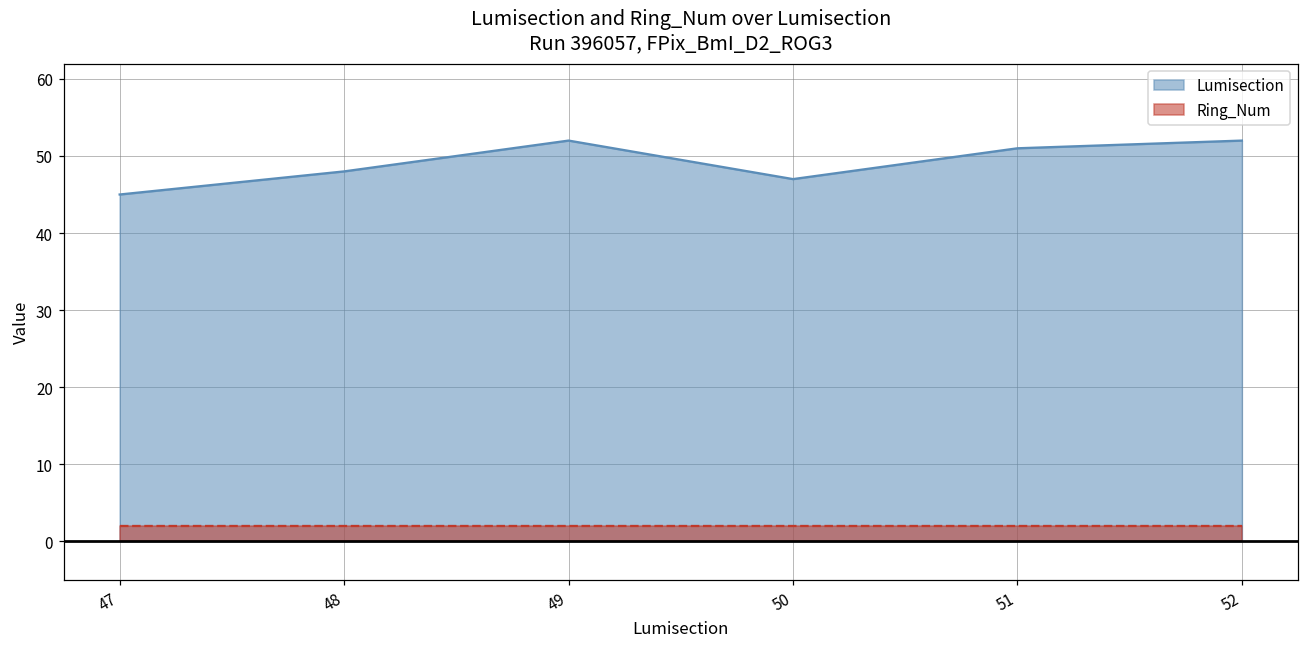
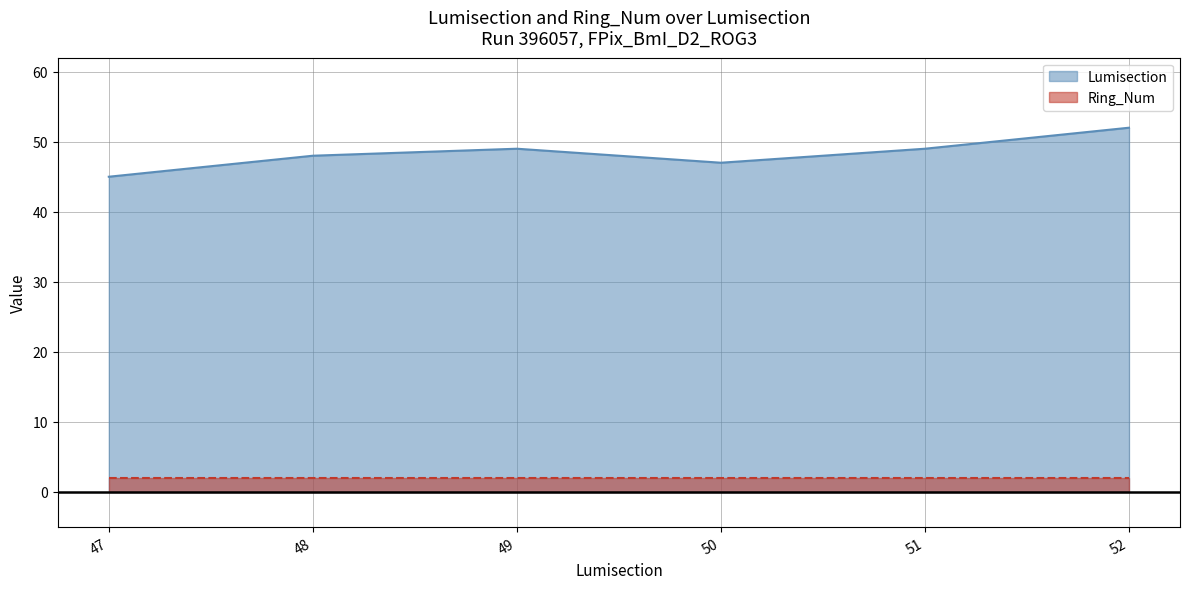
  {
    "Lumisection": {
      "47": 45,
      "48": 48,
-     "49": 52,
+     "49": 49,
      "50": 47,
-     "51": 51,
+     "51": 49,
      "52": 52
    },
    "Ring_Num": {
      "47": 2,
      "48": 2,
      "49": 2,
      "50": 2,
      "51": 2,
      "52": 2
    }
  }
